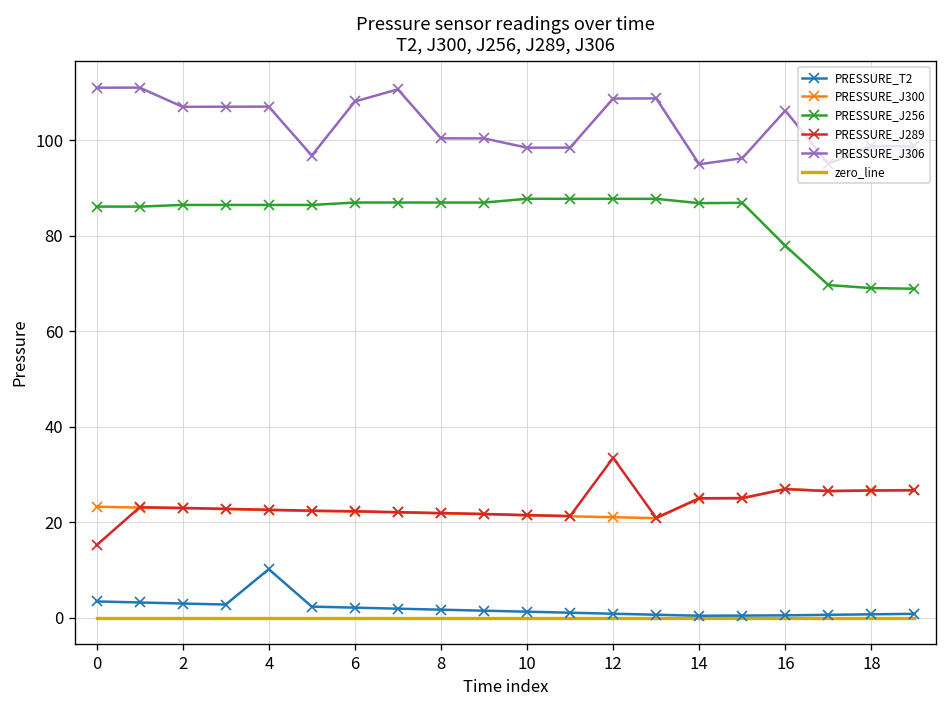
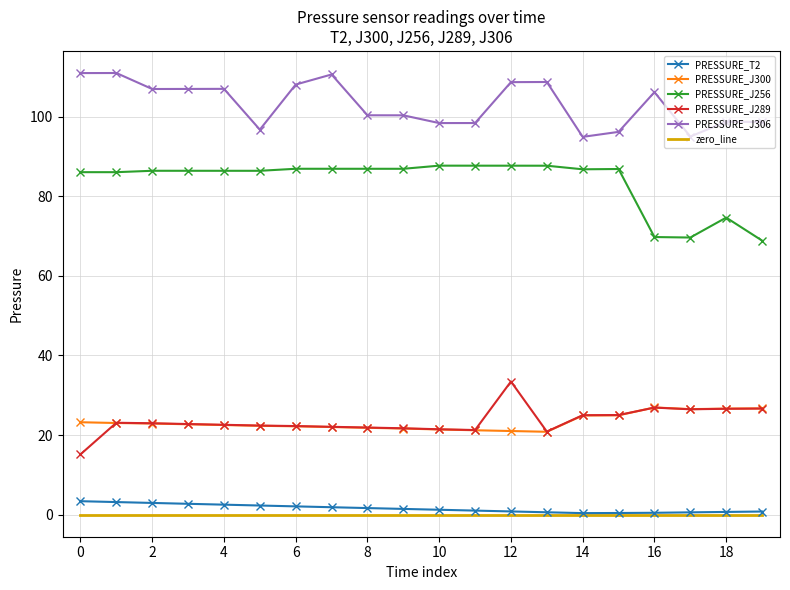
  {
    "PRESSURE_T2": {
      "0": 3,
      "2": 3,
-     "4": 10,
+     "4": 3,
      "6": 2,
      "8": 2,
      "10": 1,
      "12": 1,
      "18": 1
    },
    "PRESSURE_J256": {
      "0": 86,
      "2": 86,
      "4": 86,
      "6": 87,
      "8": 87,
      "10": 88,
      "12": 88,
      "14": 87,
-     "16": 78,
-     "18": 69
+     "16": 70,
+     "18": 75
    },
    "PRESSURE_J289": {
      "0": 15,
      "12": 33
    },
    "PRESSURE_J306": {
      "0": 111,
      "2": 107,
      "4": 107,
      "6": 108,
      "8": 100,
      "10": 98,
      "12": 109,
      "14": 95,
      "16": 106
    }
  }
